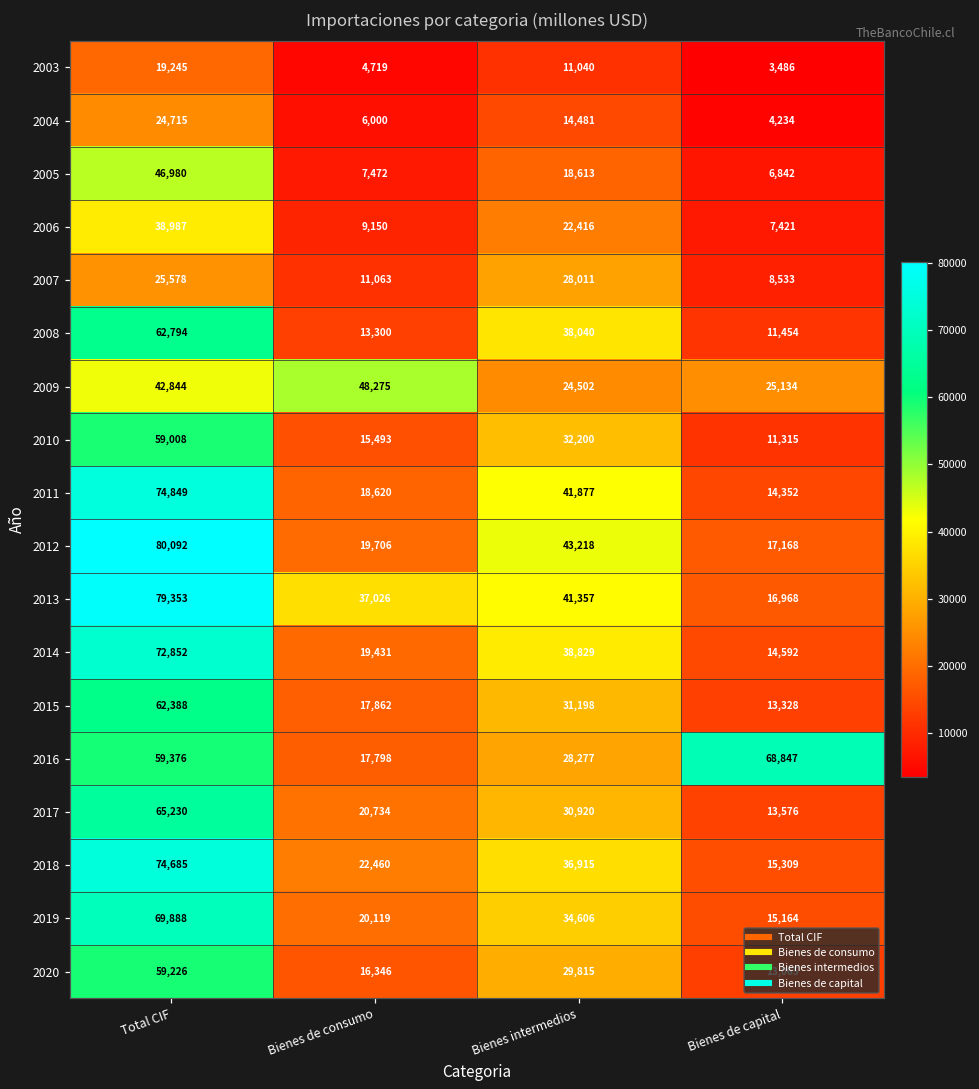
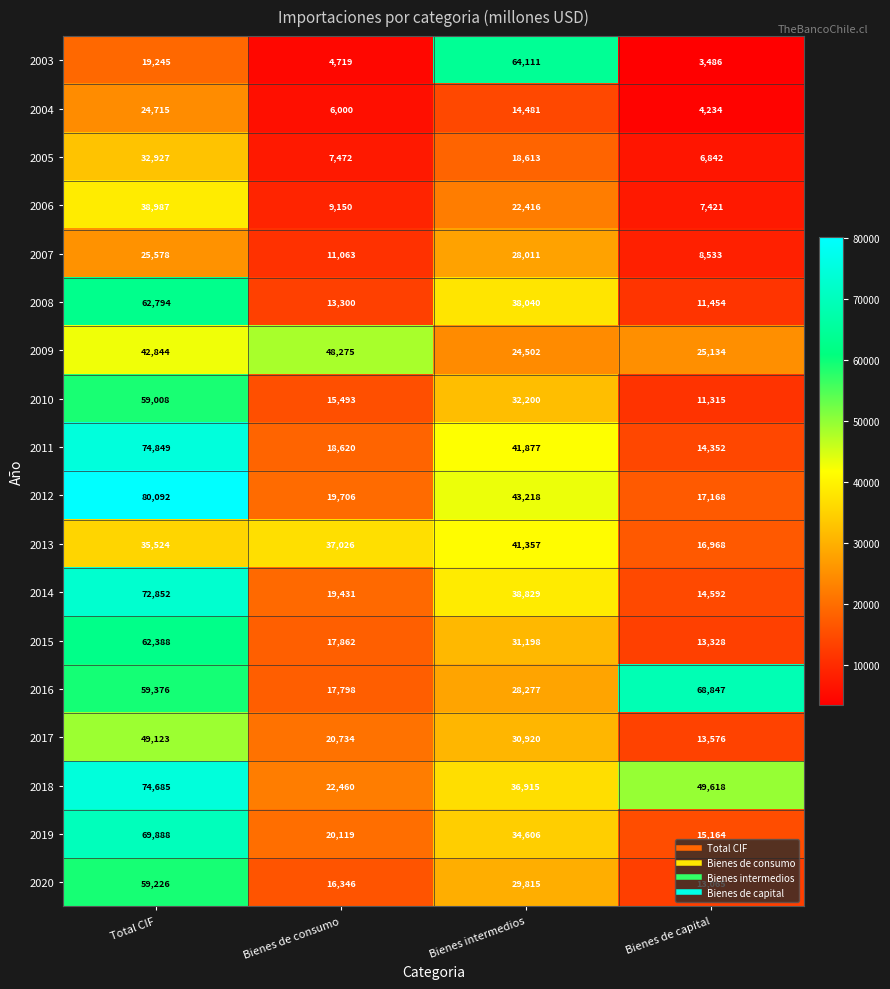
  {
    "2003": {
      "Total CIF": "19,245",
      "Bienes de consumo": "4,719",
-     "Bienes intermedios": "11,040",
+     "Bienes intermedios": "64,111",
      "Bienes de capital": "3,486"
    },
    "2004": {
      "Total CIF": "24,715",
      "Bienes de consumo": "6,000",
      "Bienes intermedios": "14,481",
      "Bienes de capital": "4,234"
    },
    "2005": {
-     "Total CIF": "46,980",
+     "Total CIF": "32,927",
      "Bienes de consumo": "7,472",
      "Bienes intermedios": "18,613",
      "Bienes de capital": "6,842"
    },
    "2006": {
      "Total CIF": "38,987",
      "Bienes de consumo": "9,150",
      "Bienes intermedios": "22,416",
      "Bienes de capital": "7,421"
    },
    "2007": {
      "Total CIF": "25,578",
      "Bienes de consumo": "11,063",
      "Bienes intermedios": "28,011",
      "Bienes de capital": "8,533"
    },
    "2008": {
      "Total CIF": "62,794",
      "Bienes de consumo": "13,300",
      "Bienes intermedios": "38,040",
      "Bienes de capital": "11,454"
    },
    "2009": {
      "Total CIF": "42,844",
      "Bienes de consumo": "48,275",
      "Bienes intermedios": "24,502",
      "Bienes de capital": "25,134"
    },
    "2010": {
      "Total CIF": "59,008",
      "Bienes de consumo": "15,493",
      "Bienes intermedios": "32,200",
      "Bienes de capital": "11,315"
    },
    "2011": {
      "Total CIF": "74,849",
      "Bienes de consumo": "18,620",
      "Bienes intermedios": "41,877",
      "Bienes de capital": "14,352"
    },
    "2012": {
      "Total CIF": "80,092",
      "Bienes de consumo": "19,706",
      "Bienes intermedios": "43,218",
      "Bienes de capital": "17,168"
    },
    "2013": {
-     "Total CIF": "79,353",
+     "Total CIF": "35,524",
      "Bienes de consumo": "37,026",
      "Bienes intermedios": "41,357",
      "Bienes de capital": "16,968"
    },
    "2014": {
      "Total CIF": "72,852",
      "Bienes de consumo": "19,431",
      "Bienes intermedios": "38,829",
      "Bienes de capital": "14,592"
    },
    "2015": {
      "Total CIF": "62,388",
      "Bienes de consumo": "17,862",
      "Bienes intermedios": "31,198",
      "Bienes de capital": "13,328"
    },
    "2016": {
      "Total CIF": "59,376",
      "Bienes de consumo": "17,798",
      "Bienes intermedios": "28,277",
      "Bienes de capital": "68,847"
    },
    "2017": {
-     "Total CIF": "65,230",
+     "Total CIF": "49,123",
      "Bienes de consumo": "20,734",
      "Bienes intermedios": "30,920",
      "Bienes de capital": "13,576"
    },
    "2018": {
      "Total CIF": "74,685",
      "Bienes de consumo": "22,460",
      "Bienes intermedios": "36,915",
-     "Bienes de capital": "15,309"
+     "Bienes de capital": "49,618"
    },
    "2019": {
      "Total CIF": "69,888",
      "Bienes de consumo": "20,119",
      "Bienes intermedios": "34,606",
      "Bienes de capital": "15,164"
    },
    "2020": {
      "Total CIF": "59,226",
      "Bienes de consumo": "16,346",
      "Bienes intermedios": "29,815"
    }
  }
